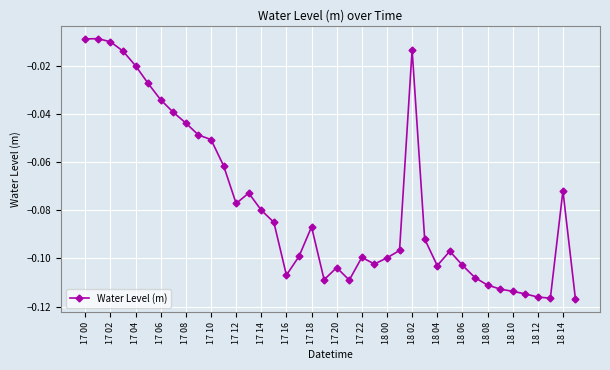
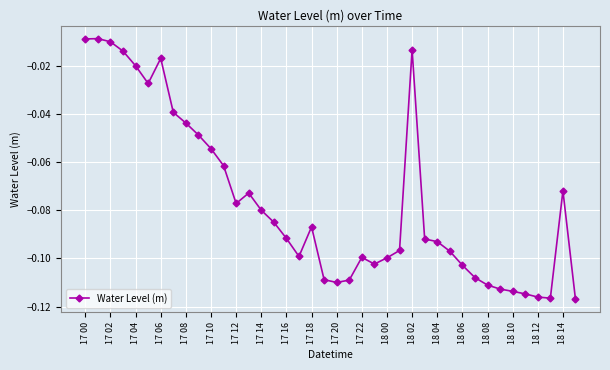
  {
    "17 00": -0.009,
    "17 02": -0.010,
    "17 04": -0.020,
-   "17 06": -0.034,
+   "17 06": -0.017,
    "17 08": -0.044,
-   "17 10": -0.050,
+   "17 10": -0.054,
    "17 12": -0.077,
    "17 14": -0.080,
-   "17 16": -0.107,
+   "17 16": -0.092,
    "17 18": -0.087,
-   "17 20": -0.104,
+   "17 20": -0.110,
    "17 22": -0.100,
    "18 00": -0.100,
    "18 02": -0.013,
-   "18 04": -0.103,
+   "18 04": -0.093,
    "18 06": -0.103,
    "18 08": -0.111,
    "18 10": -0.114,
    "18 12": -0.116,
    "18 14": -0.072
  }
